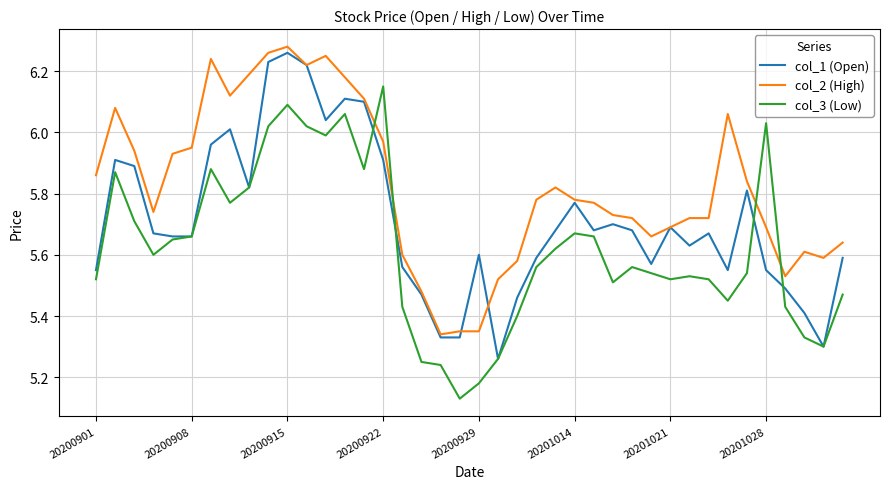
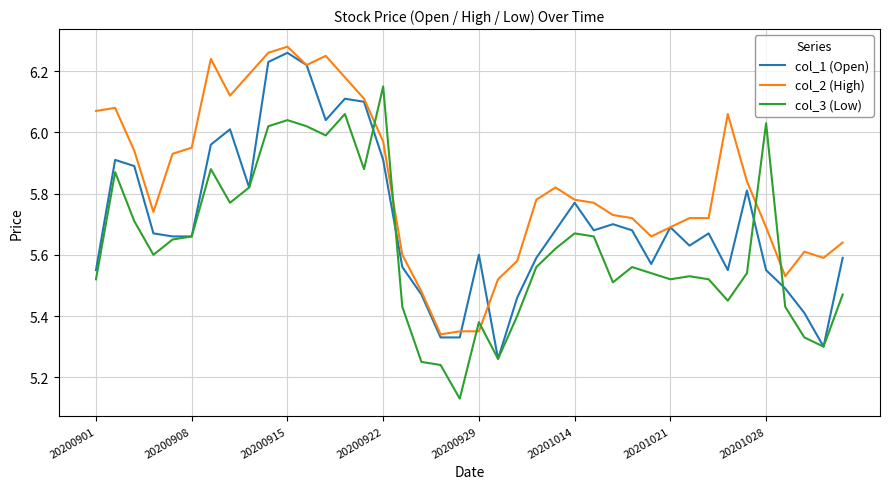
  {
    "col_1 (Open)": {
      "20200901": 5.55,
      "20200915": 6.26,
      "20200922": 5.91,
      "20200929": 5.60,
      "20201014": 5.77,
      "20201028": 5.55
    },
    "col_2 (High)": {
-     "20200901": 5.86,
+     "20200901": 6.07,
      "20200908": 5.95,
      "20200915": 6.28,
      "20200922": 5.97,
      "20200929": 5.35,
      "20201014": 5.78,
      "20201028": 5.69
    },
    "col_3 (Low)": {
      "20200901": 5.52,
-     "20200915": 6.09,
+     "20200915": 6.04,
      "20200922": 6.15,
-     "20200929": 5.18,
+     "20200929": 5.38,
      "20201014": 5.67,
      "20201021": 5.52,
      "20201028": 6.03
    }
  }
